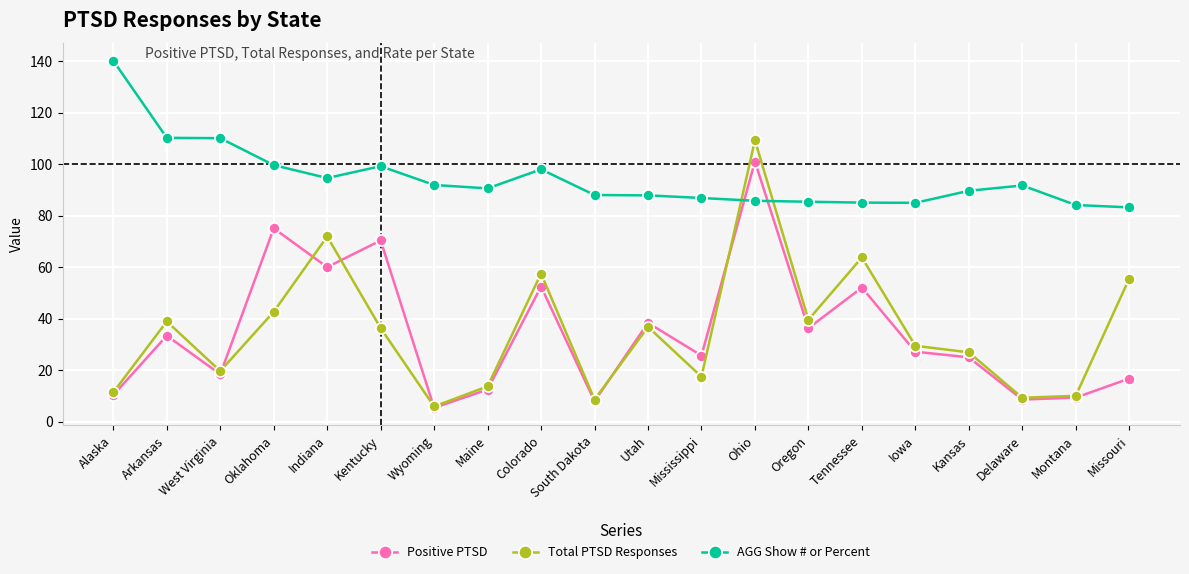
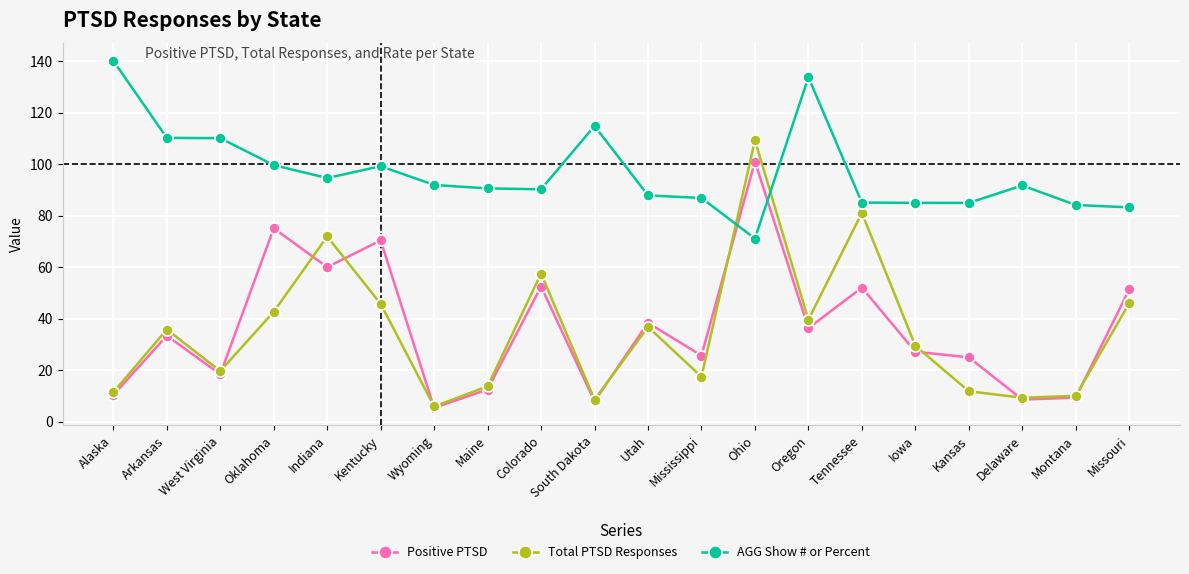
  {
    "Positive PTSD": {
      "Alaska": 10,
      "Arkansas": 33,
      "West Virginia": 18,
      "Oklahoma": 75,
      "Indiana": 60,
      "Kentucky": 70,
      "Maine": 12,
      "Colorado": 52,
      "Utah": 38,
      "Mississippi": 26,
      "Ohio": 101,
      "Oregon": 36,
      "Tennessee": 52,
      "Iowa": 27,
      "Kansas": 25,
-     "Missouri": 17
+     "Missouri": 51
    },
    "Total PTSD Responses": {
      "Alaska": 11,
-     "Arkansas": 39,
+     "Arkansas": 36,
      "West Virginia": 20,
      "Oklahoma": 43,
      "Indiana": 72,
-     "Kentucky": 36,
+     "Kentucky": 46,
      "Maine": 14,
      "Colorado": 57,
      "Utah": 37,
      "Mississippi": 17,
      "Ohio": 109,
      "Oregon": 40,
-     "Tennessee": 64,
+     "Tennessee": 81,
      "Iowa": 29,
-     "Kansas": 27,
-     "Missouri": 56
+     "Kansas": 12,
+     "Missouri": 46
    },
    "AGG Show # or Percent": {
      "Alaska": 140,
      "Arkansas": 110,
      "West Virginia": 110,
      "Oklahoma": 100,
      "Indiana": 95,
      "Kentucky": 99,
      "Wyoming": 92,
      "Maine": 91,
-     "Colorado": 98,
-     "South Dakota": 88,
+     "Colorado": 90,
+     "South Dakota": 115,
      "Utah": 88,
      "Mississippi": 87,
-     "Ohio": 86,
-     "Oregon": 85,
+     "Ohio": 71,
+     "Oregon": 134,
      "Tennessee": 85,
      "Iowa": 85,
-     "Kansas": 90,
+     "Kansas": 85,
      "Delaware": 92,
      "Montana": 84,
      "Missouri": 83
    }
  }
